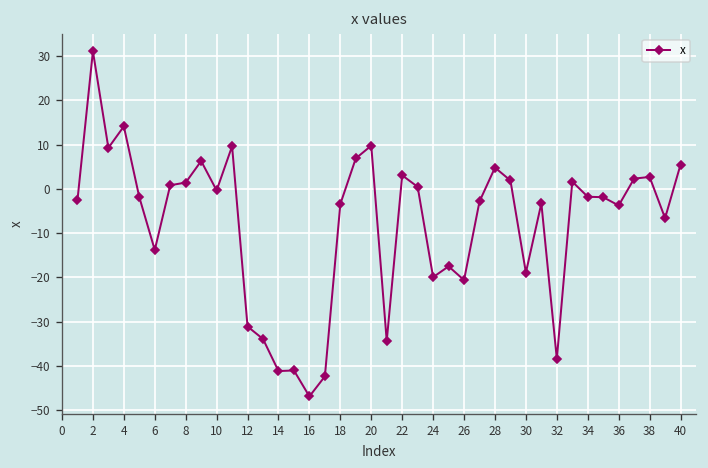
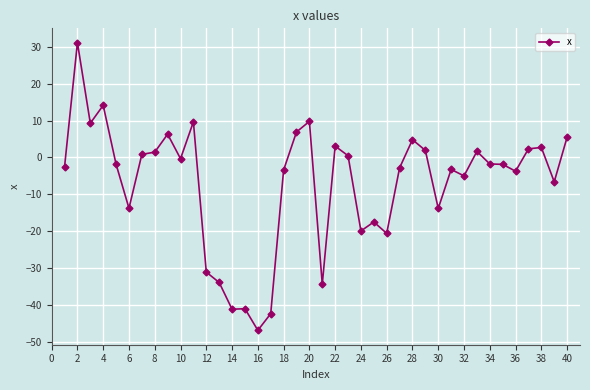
  {
    "2": 31,
    "4": 14,
    "6": -14,
    "8": 1,
    "10": 0,
    "12": -31,
    "14": -41,
    "16": -47,
    "18": -3,
    "20": 10,
    "22": 3,
    "24": -20,
    "26": -21,
    "28": 5,
-   "30": -19,
-   "32": -38,
+   "30": -14,
+   "32": -5,
    "34": -2,
    "36": -4,
    "38": 3,
    "40": 5
  }
